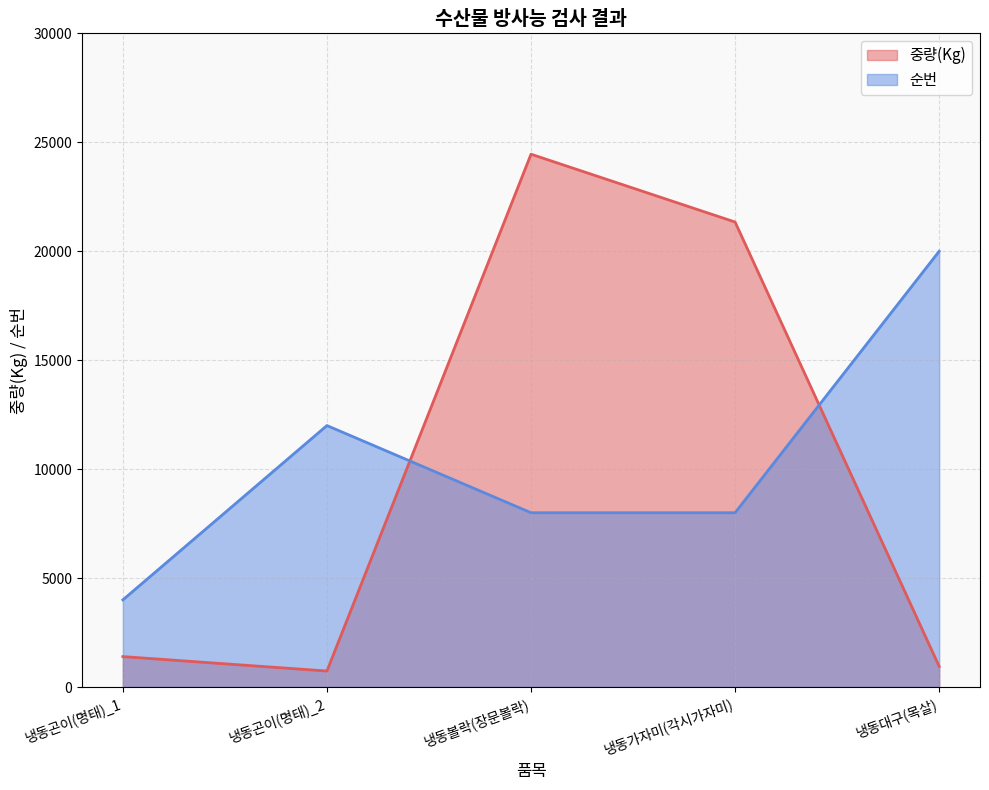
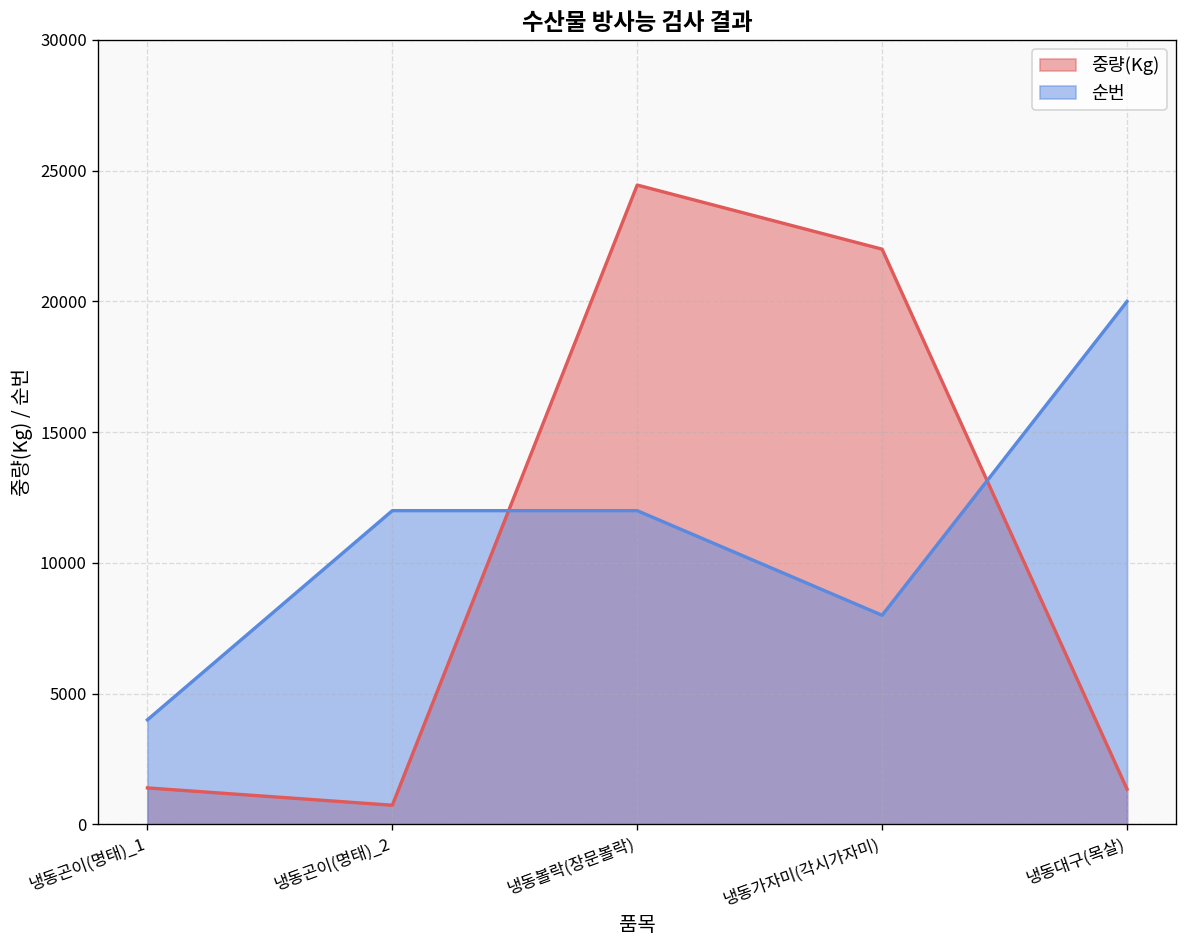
  {
    "중량(Kg)": {
      "냉동곤이(명태)_1": 1400,
      "냉동곤이(명태)_2": 700,
      "냉동볼락(장문볼락)": 24500,
-     "냉동가자미(각시가자미)": 21300,
-     "냉동대구(목살)": 900
+     "냉동가자미(각시가자미)": 22000,
+     "냉동대구(목살)": 1400
    },
    "순번": {
      "냉동곤이(명태)_1": 4000,
      "냉동곤이(명태)_2": 12000,
-     "냉동볼락(장문볼락)": 8000,
+     "냉동볼락(장문볼락)": 12000,
      "냉동가자미(각시가자미)": 8000,
      "냉동대구(목살)": 20000
    }
  }
